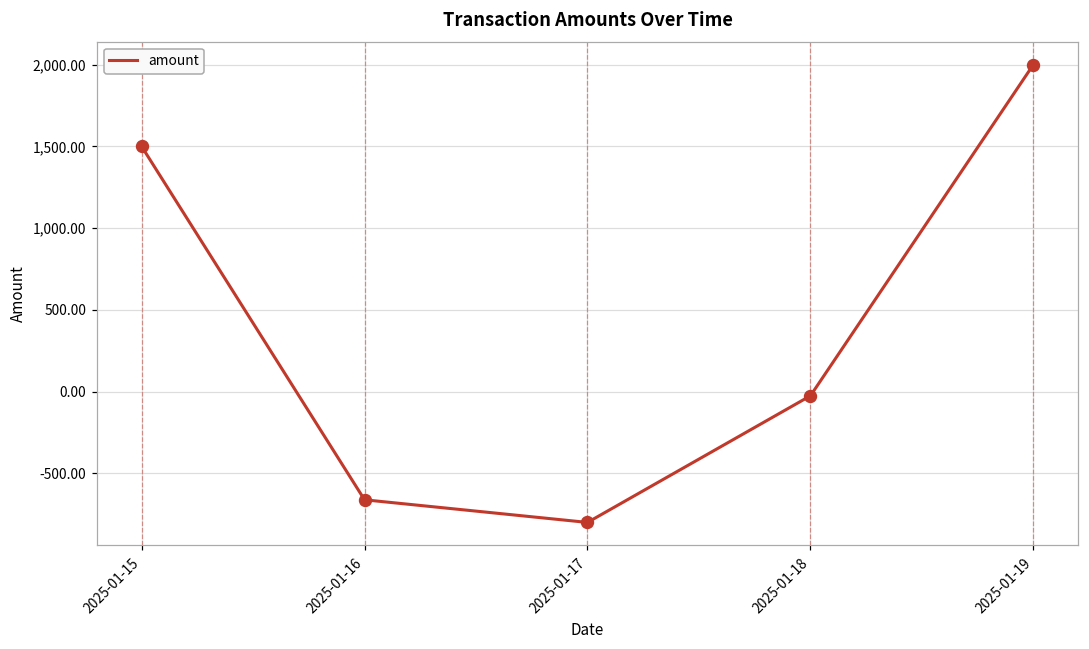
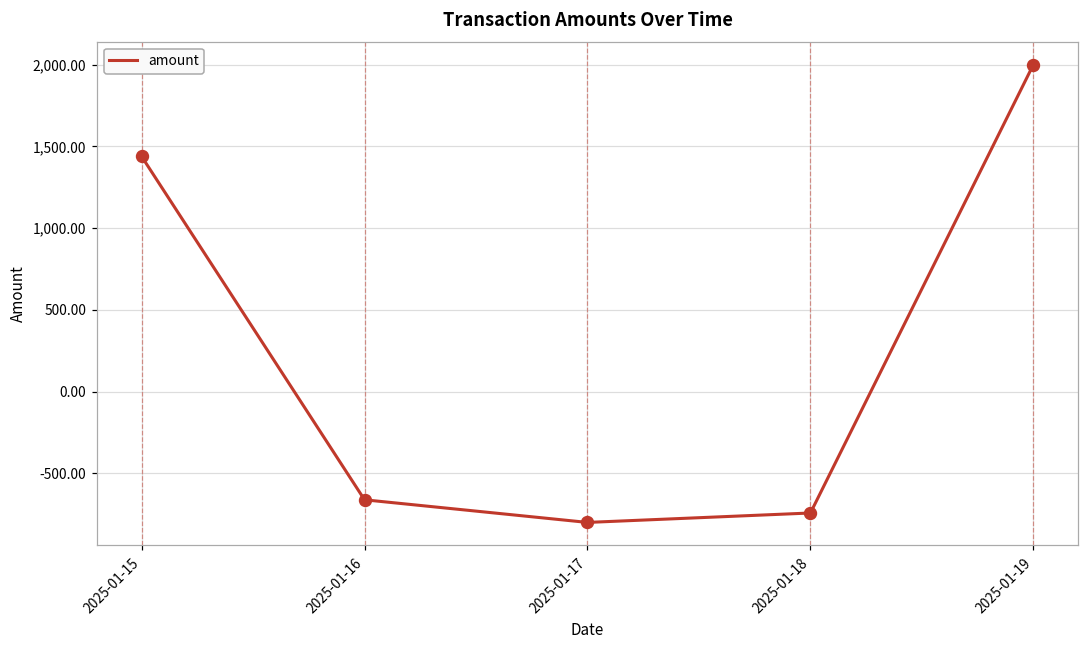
  {
-   "2025-01-15": "1,500",
+   "2025-01-15": "1,440",
    "2025-01-16": "-660",
    "2025-01-17": "-800",
-   "2025-01-18": "-30",
+   "2025-01-18": "-740",
    "2025-01-19": "2,000"
  }
